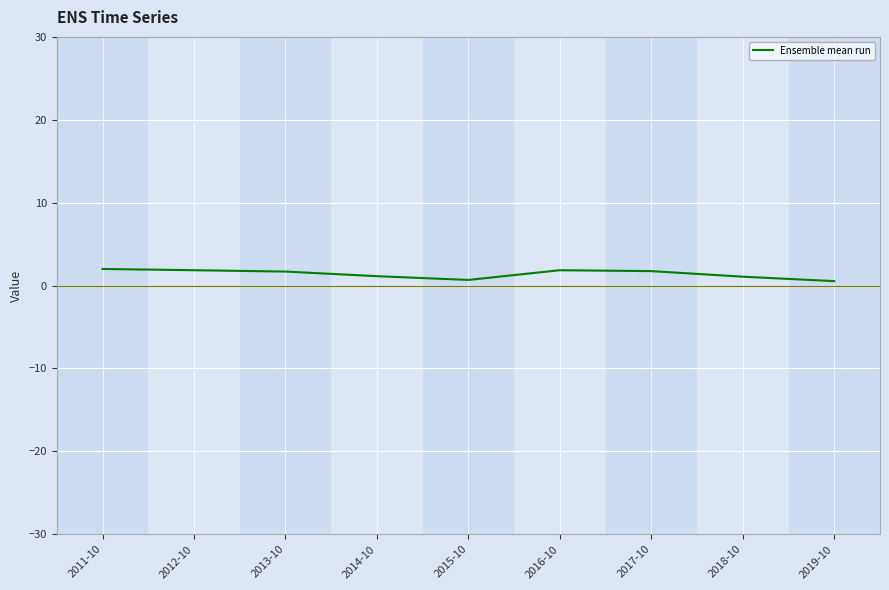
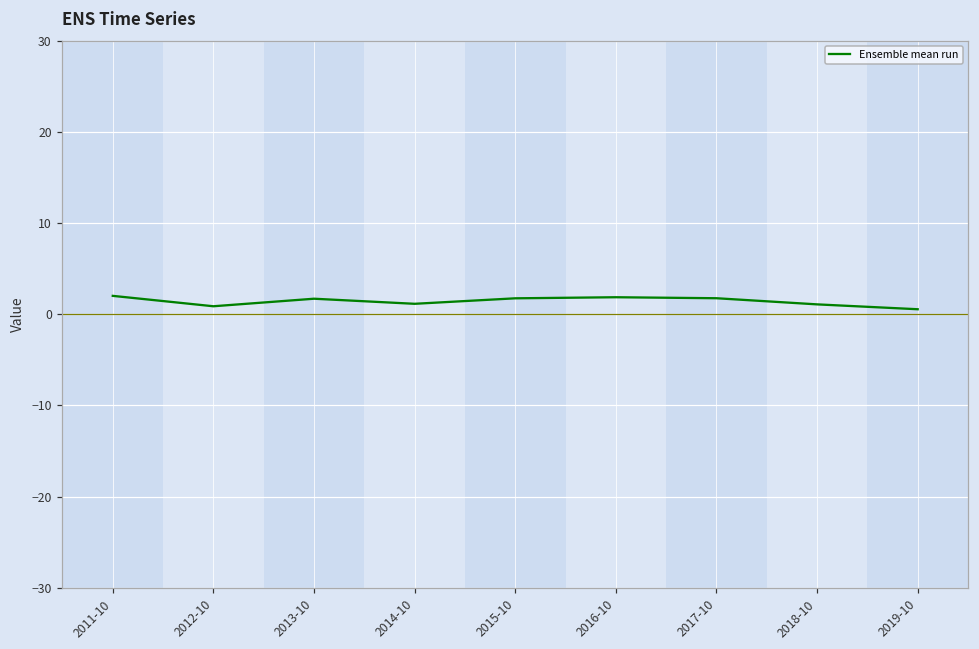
  {
    "2011-10": 2,
-   "2012-10": 2,
+   "2012-10": 1,
    "2013-10": 2,
    "2014-10": 1,
-   "2015-10": 1,
+   "2015-10": 2,
    "2016-10": 2,
    "2017-10": 2,
    "2018-10": 1,
    "2019-10": 1
  }
